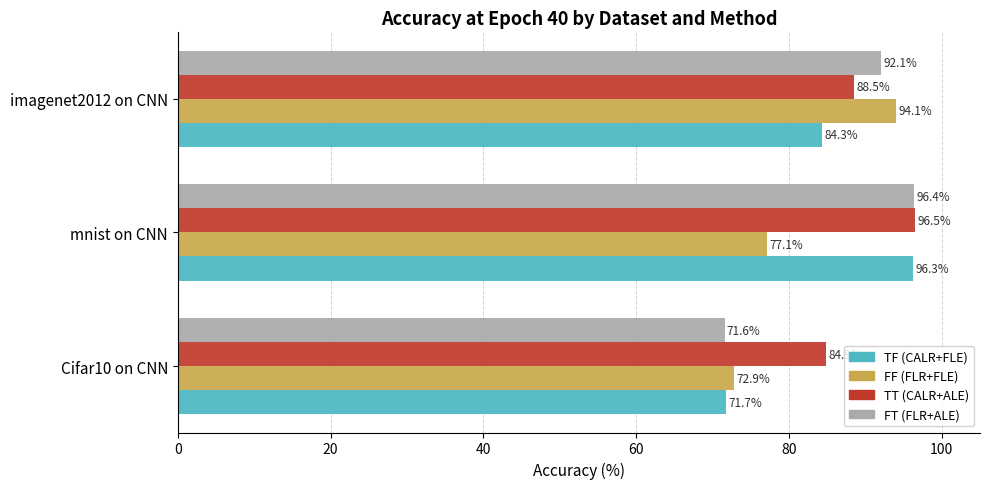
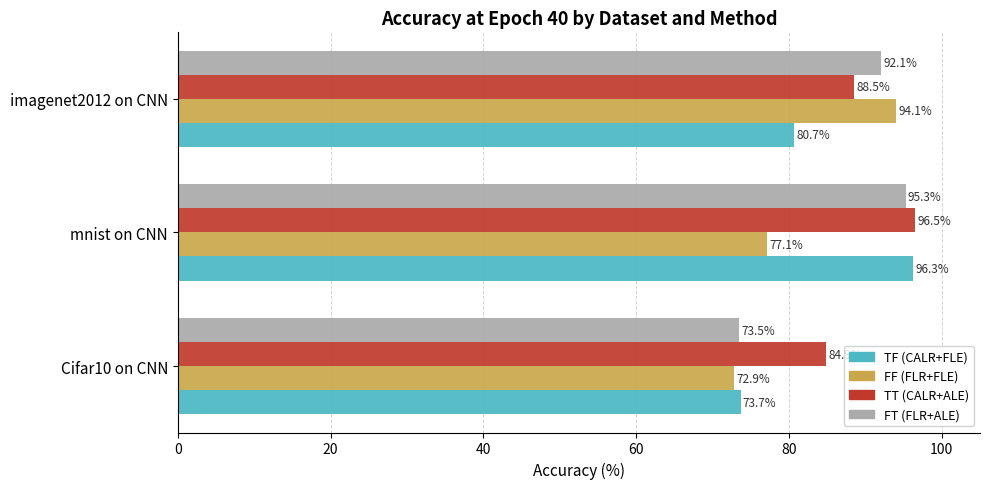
  {
    "TF (CALR+FLE)": {
-     "imagenet2012 on CNN": "84.3%",
+     "imagenet2012 on CNN": "80.7%",
      "mnist on CNN": "96.3%",
-     "Cifar10 on CNN": "71.7%"
+     "Cifar10 on CNN": "73.7%"
    },
    "FF (FLR+FLE)": {
      "imagenet2012 on CNN": "94.1%",
      "mnist on CNN": "77.1%",
      "Cifar10 on CNN": "72.9%"
    },
    "TT (CALR+ALE)": {
      "imagenet2012 on CNN": "88.5%",
      "mnist on CNN": "96.5%"
    },
    "FT (FLR+ALE)": {
      "imagenet2012 on CNN": "92.1%",
-     "mnist on CNN": "96.4%",
-     "Cifar10 on CNN": "71.6%"
+     "mnist on CNN": "95.3%",
+     "Cifar10 on CNN": "73.5%"
    }
  }
